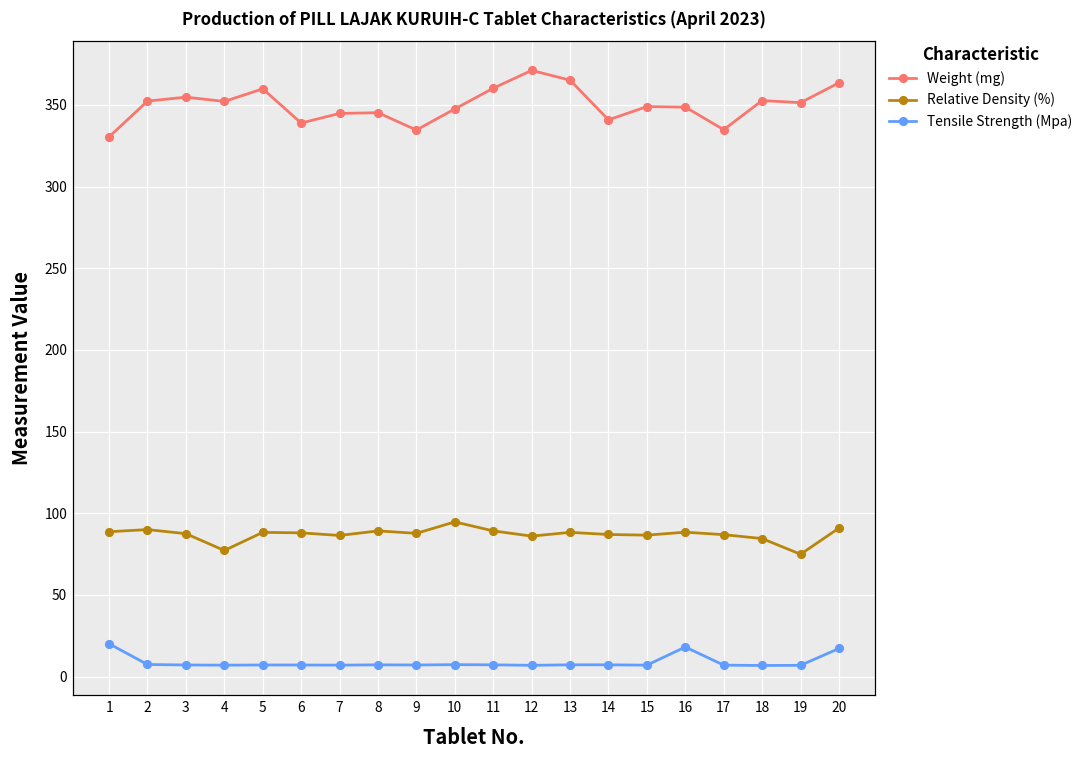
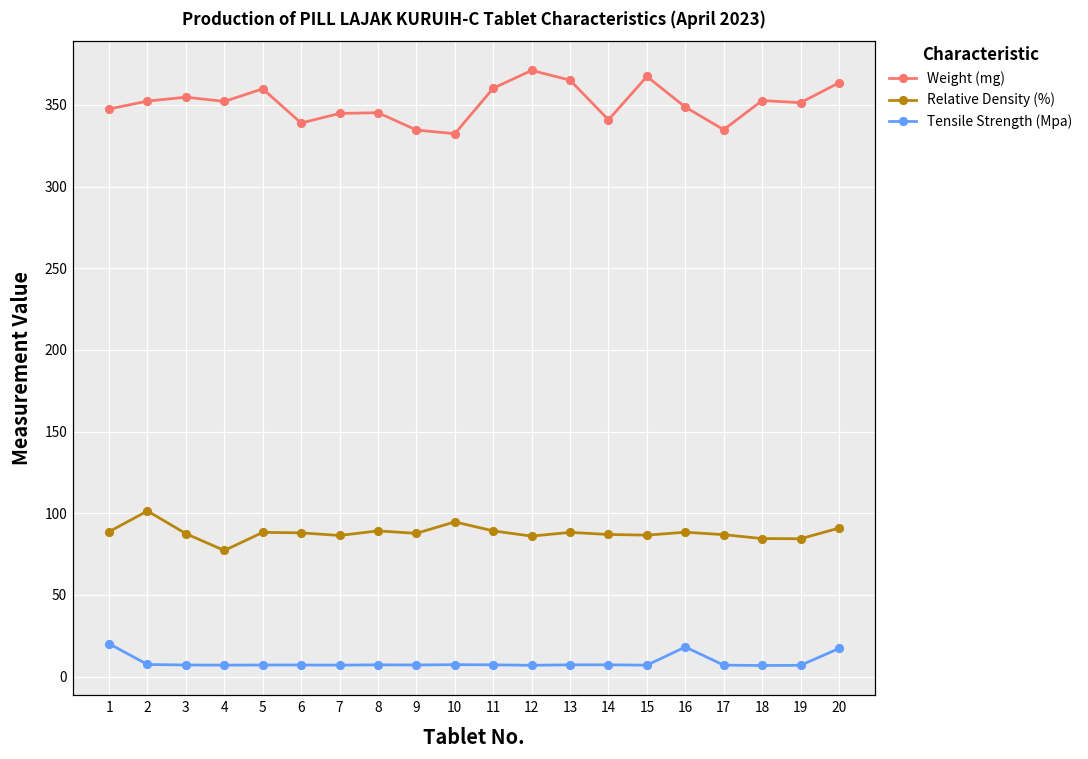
  {
    "Weight (mg)": {
-     "1": 330,
+     "1": 348,
      "2": 352,
      "3": 355,
      "4": 352,
      "5": 360,
      "6": 339,
      "7": 345,
      "8": 345,
      "9": 335,
-     "10": 348,
+     "10": 332,
      "11": 360,
      "12": 371,
      "13": 365,
      "14": 341,
-     "15": 349,
+     "15": 367,
      "16": 349,
      "17": 335,
      "18": 353,
      "19": 351,
      "20": 364
    },
    "Relative Density (%)": {
      "1": 89,
-     "2": 90,
+     "2": 101,
      "3": 88,
      "4": 77,
      "5": 88,
      "6": 88,
      "7": 86,
      "8": 89,
      "9": 88,
      "10": 95,
      "11": 89,
      "12": 86,
      "13": 88,
      "14": 87,
      "15": 87,
      "16": 88,
      "17": 87,
      "18": 85,
-     "19": 75,
+     "19": 84,
      "20": 91
    },
    "Tensile Strength (Mpa)": {
      "1": 20,
      "2": 7,
      "3": 7,
      "4": 7,
      "5": 7,
      "6": 7,
      "7": 7,
      "8": 7,
      "9": 7,
      "10": 7,
      "11": 7,
      "12": 7,
      "13": 7,
      "14": 7,
      "15": 7,
      "16": 18,
      "17": 7,
      "18": 7,
      "19": 7,
      "20": 17
    }
  }
